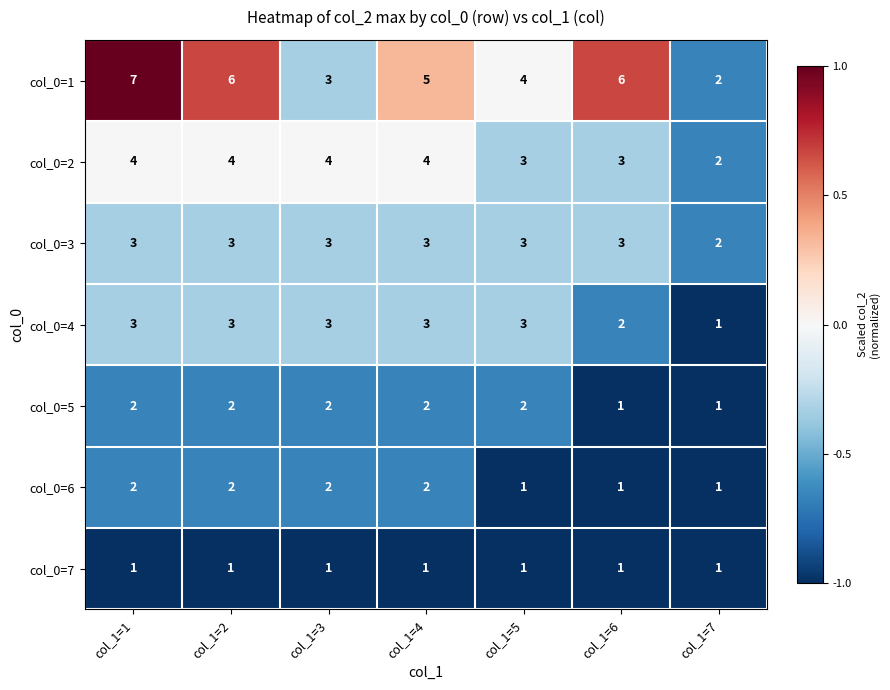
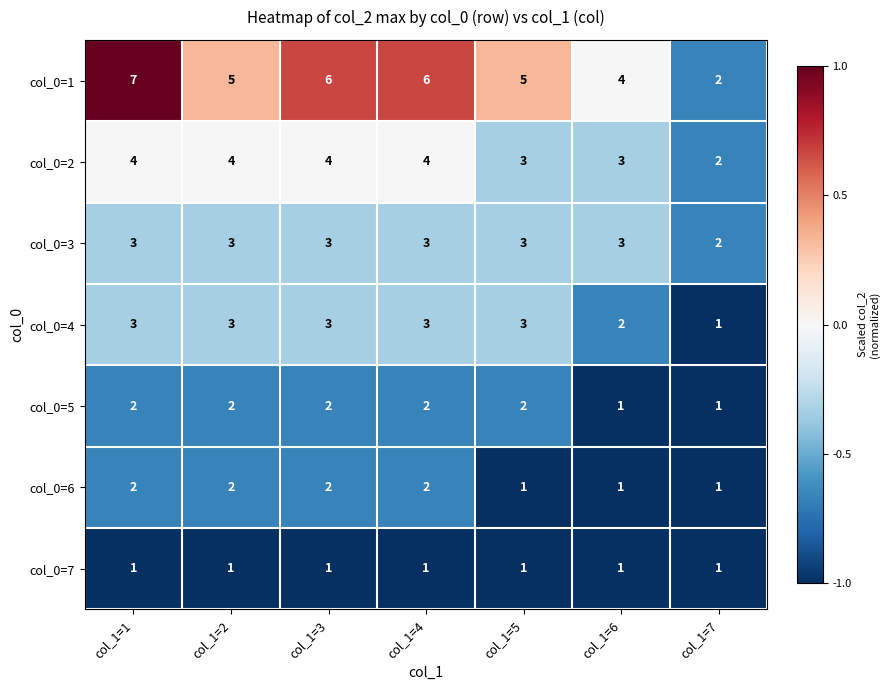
  {
    "col_0=1": {
      "col_1=1": 7,
-     "col_1=2": 6,
-     "col_1=3": 3,
-     "col_1=4": 5,
-     "col_1=5": 4,
-     "col_1=6": 6,
+     "col_1=2": 5,
+     "col_1=3": 6,
+     "col_1=4": 6,
+     "col_1=5": 5,
+     "col_1=6": 4,
      "col_1=7": 2
    },
    "col_0=2": {
      "col_1=1": 4,
      "col_1=2": 4,
      "col_1=3": 4,
      "col_1=4": 4,
      "col_1=5": 3,
      "col_1=6": 3,
      "col_1=7": 2
    },
    "col_0=3": {
      "col_1=1": 3,
      "col_1=2": 3,
      "col_1=3": 3,
      "col_1=4": 3,
      "col_1=5": 3,
      "col_1=6": 3,
      "col_1=7": 2
    },
    "col_0=4": {
      "col_1=1": 3,
      "col_1=2": 3,
      "col_1=3": 3,
      "col_1=4": 3,
      "col_1=5": 3,
      "col_1=6": 2,
      "col_1=7": 1
    },
    "col_0=5": {
      "col_1=1": 2,
      "col_1=2": 2,
      "col_1=3": 2,
      "col_1=4": 2,
      "col_1=5": 2,
      "col_1=6": 1,
      "col_1=7": 1
    },
    "col_0=6": {
      "col_1=1": 2,
      "col_1=2": 2,
      "col_1=3": 2,
      "col_1=4": 2,
      "col_1=5": 1,
      "col_1=6": 1,
      "col_1=7": 1
    },
    "col_0=7": {
      "col_1=1": 1,
      "col_1=2": 1,
      "col_1=3": 1,
      "col_1=4": 1,
      "col_1=5": 1,
      "col_1=6": 1,
      "col_1=7": 1
    }
  }
